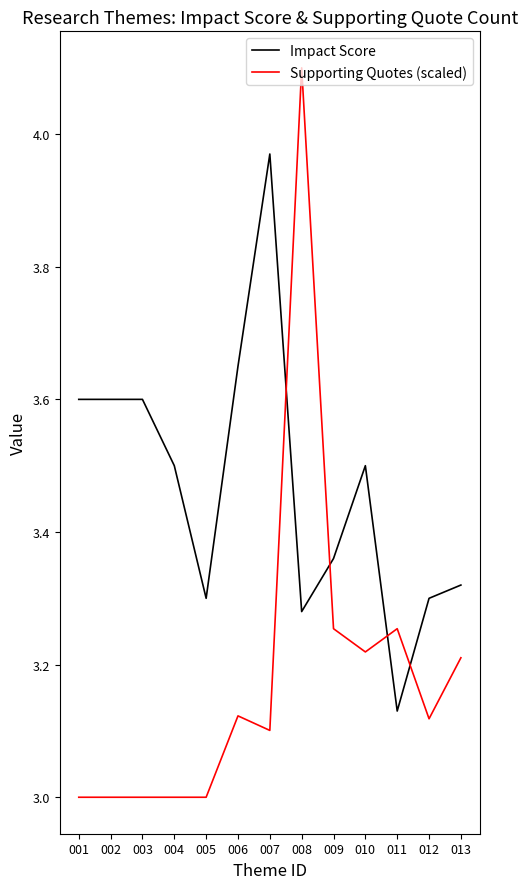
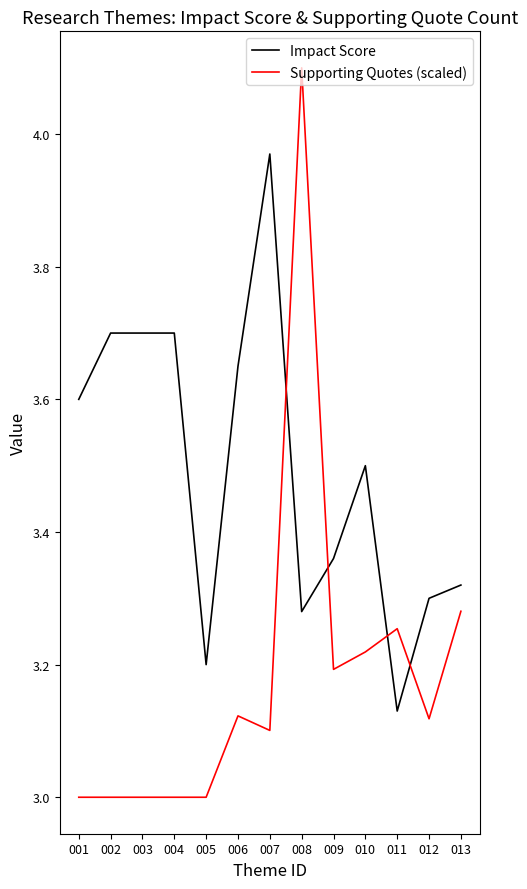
  {
    "Impact Score": {
      "001": 3.6,
-     "002": 3.6,
-     "003": 3.6,
-     "004": 3.5,
-     "005": 3.3,
+     "002": 3.7,
+     "003": 3.7,
+     "004": 3.7,
+     "005": 3.2,
      "006": 3.65,
      "007": 3.97,
      "008": 3.28,
      "009": 3.36,
      "010": 3.5,
      "011": 3.13,
      "012": 3.3,
      "013": 3.32
    },
    "Supporting Quotes (scaled)": {
      "001": 3.00,
      "002": 3.00,
      "003": 3.00,
      "004": 3.00,
      "005": 3.00,
      "006": 3.12,
      "007": 3.10,
-     "009": 3.25,
+     "009": 3.19,
      "010": 3.22,
      "011": 3.25,
      "012": 3.12,
-     "013": 3.21
+     "013": 3.28
    }
  }
